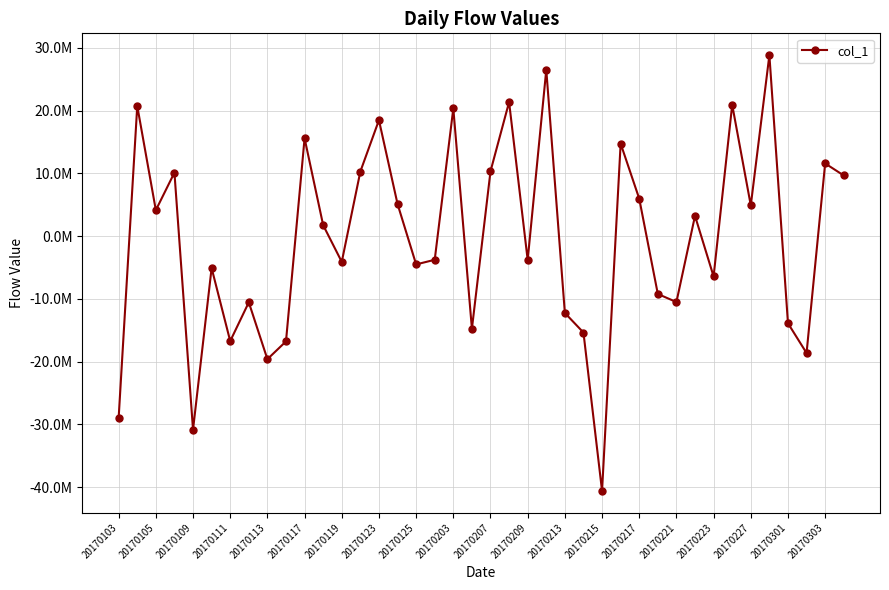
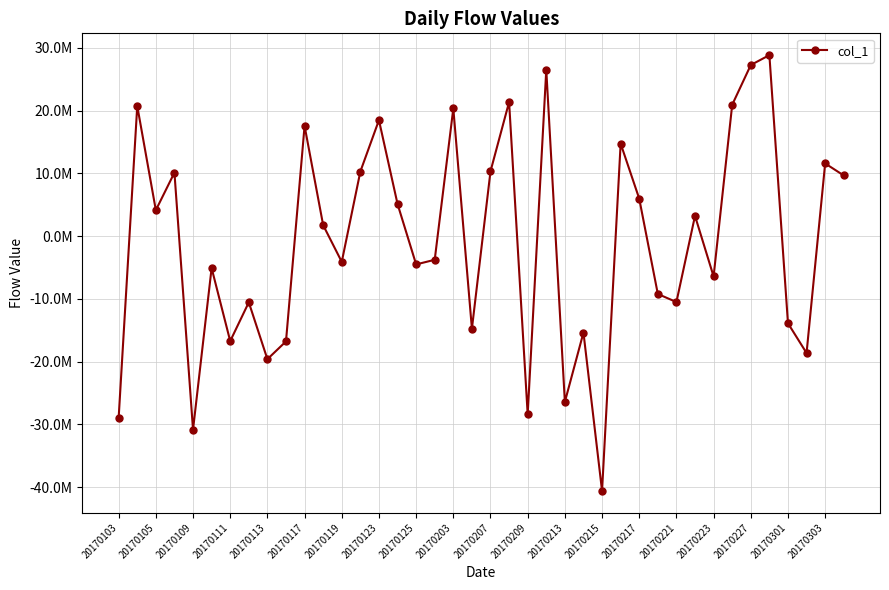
  {
    "20170103": -29000000,
    "20170105": 4000000,
    "20170109": -31000000,
    "20170111": -17000000,
    "20170113": -20000000,
-   "20170117": 16000000,
+   "20170117": 18000000,
    "20170119": -4000000,
    "20170123": 18000000,
    "20170125": -4000000,
    "20170203": 20000000,
    "20170207": 10000000,
-   "20170209": -4000000,
-   "20170213": -12000000,
+   "20170209": -28000000,
+   "20170213": -26000000,
    "20170215": -41000000,
    "20170217": 6000000,
    "20170221": -10000000,
    "20170223": -6000000,
-   "20170227": 5000000,
+   "20170227": 27000000,
    "20170301": -14000000,
    "20170303": 12000000
  }
